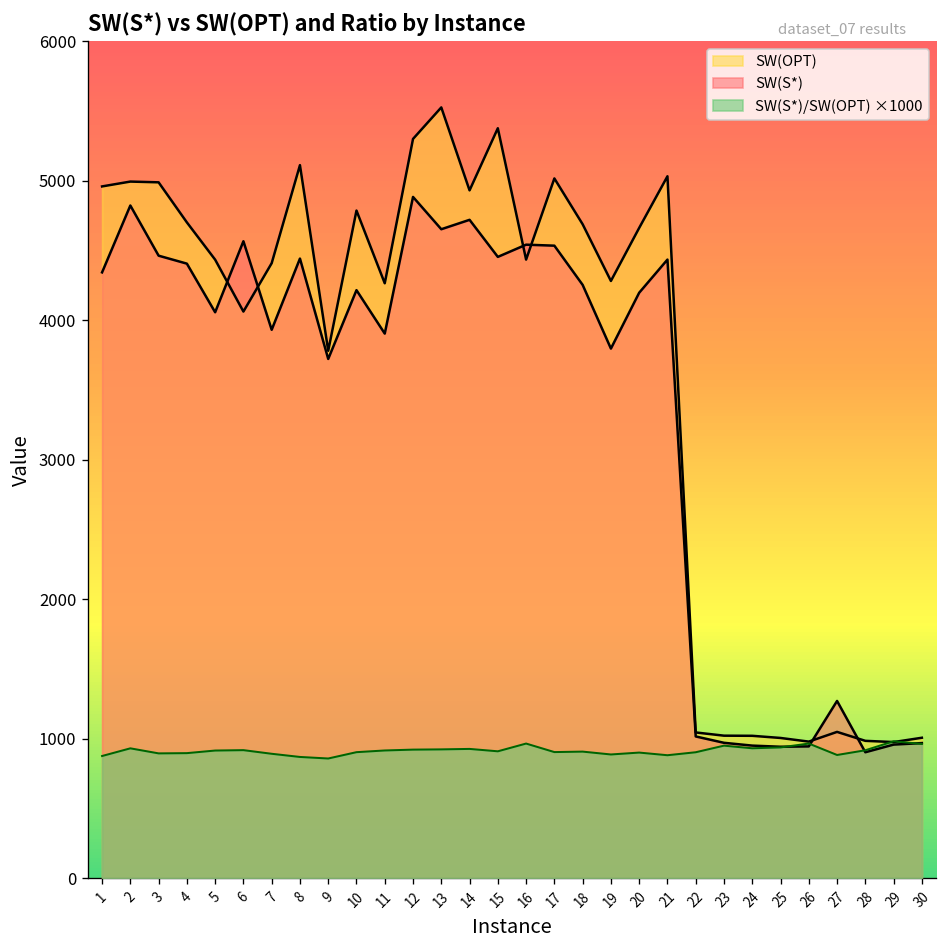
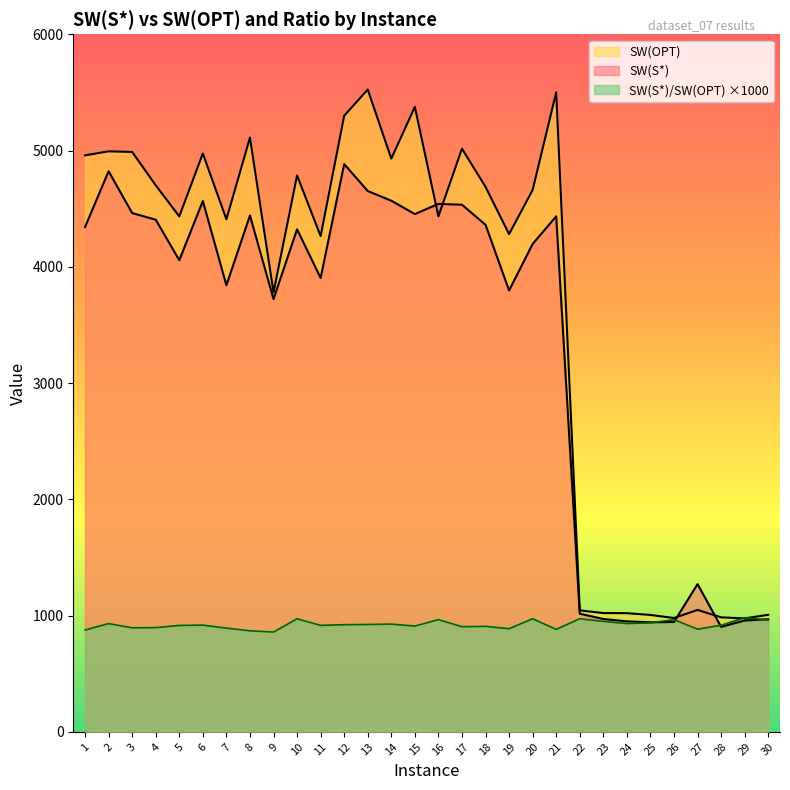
  {
    "SW(OPT)": {
      "1": 4960,
      "2": 4990,
      "3": 4990,
      "4": 4700,
      "5": 4430,
-     "6": 4060,
+     "6": 4970,
      "7": 4410,
      "8": 5110,
      "9": 3780,
      "10": 4790,
      "11": 4260,
      "12": 5300,
      "13": 5520,
      "14": 4930,
      "15": 5380,
      "16": 4430,
      "17": 5020,
      "18": 4690,
      "19": 4280,
      "20": 4660,
-     "21": 5030,
+     "21": 5500,
      "22": 1040,
      "23": 1020,
      "24": 1020,
      "25": 1010,
      "27": 1050,
      "28": 980,
      "30": 1010
    },
    "SW(S*)": {
      "1": 4340,
      "2": 4820,
      "3": 4460,
      "4": 4410,
      "5": 4060,
      "6": 4570,
-     "7": 3930,
+     "7": 3840,
      "8": 4440,
      "9": 3720,
-     "10": 4220,
+     "10": 4320,
      "11": 3900,
      "12": 4880,
      "13": 4650,
-     "14": 4720,
+     "14": 4570,
      "15": 4450,
      "16": 4540,
      "17": 4530,
-     "18": 4250,
+     "18": 4360,
      "19": 3800,
      "20": 4200,
      "21": 4430,
      "22": 1020,
      "27": 1270
    },
    "SW(S*)/SW(OPT) ×1000": {
      "1": 880,
      "2": 930,
      "3": 890,
      "4": 900,
      "5": 910,
      "6": 920,
      "7": 890,
      "8": 870,
      "9": 860,
-     "10": 900,
+     "10": 970,
      "11": 920,
      "12": 920,
      "13": 920,
      "14": 930,
      "15": 910,
      "16": 970,
      "17": 900,
      "18": 910,
      "19": 890,
-     "20": 900,
+     "20": 970,
      "21": 880,
-     "22": 900,
+     "22": 970,
      "27": 880
    }
  }
